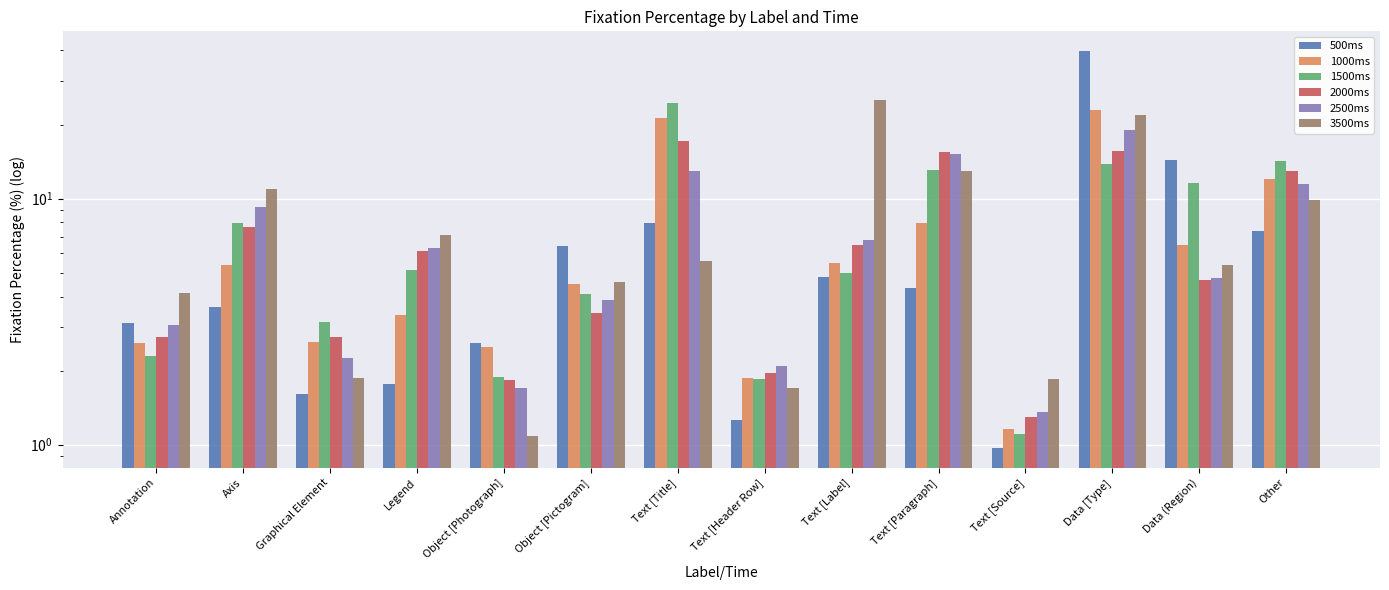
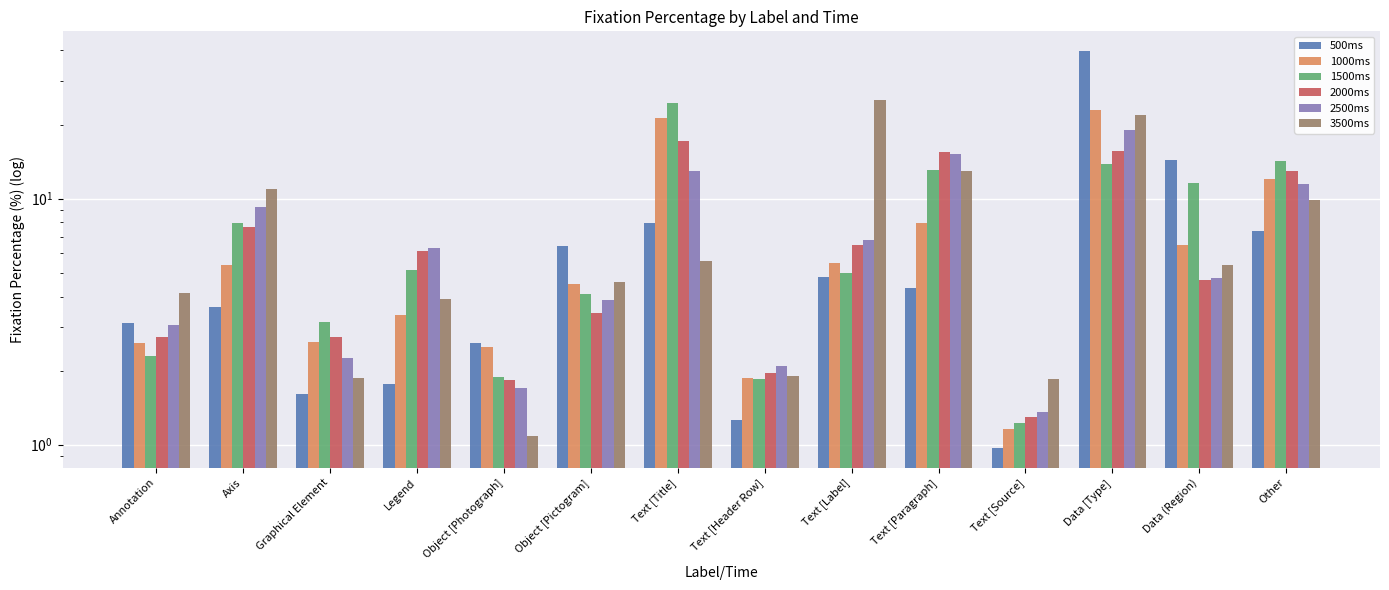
  {
    "1500ms": {
      "Annotation": 2.3,
      "Axis": 8.0,
      "Graphical Element": 3.2,
      "Legend": 5.1,
      "Object [Photograph]": 1.9,
      "Object [Pictogram]": 4.1,
      "Text [Title]": 24,
      "Text [Header Row]": 1.9,
      "Text [Label]": 5.0,
      "Text [Paragraph]": 13,
-     "Text [Source]": 1.1,
+     "Text [Source]": 1.2,
      "Data [Type]": 14,
      "Data (Region)": 12,
      "Other": 14
    },
    "3500ms": {
      "Annotation": 4.2,
      "Axis": 11,
      "Graphical Element": 1.9,
-     "Legend": 7.1,
+     "Legend": 3.9,
      "Object [Photograph]": 1.1,
      "Object [Pictogram]": 4.6,
      "Text [Title]": 5.6,
-     "Text [Header Row]": 1.7,
+     "Text [Header Row]": 1.9,
      "Text [Label]": 25,
      "Text [Paragraph]": 13,
      "Text [Source]": 1.9,
      "Data [Type]": 22,
      "Data (Region)": 5.4,
      "Other": 9.9
    }
  }
